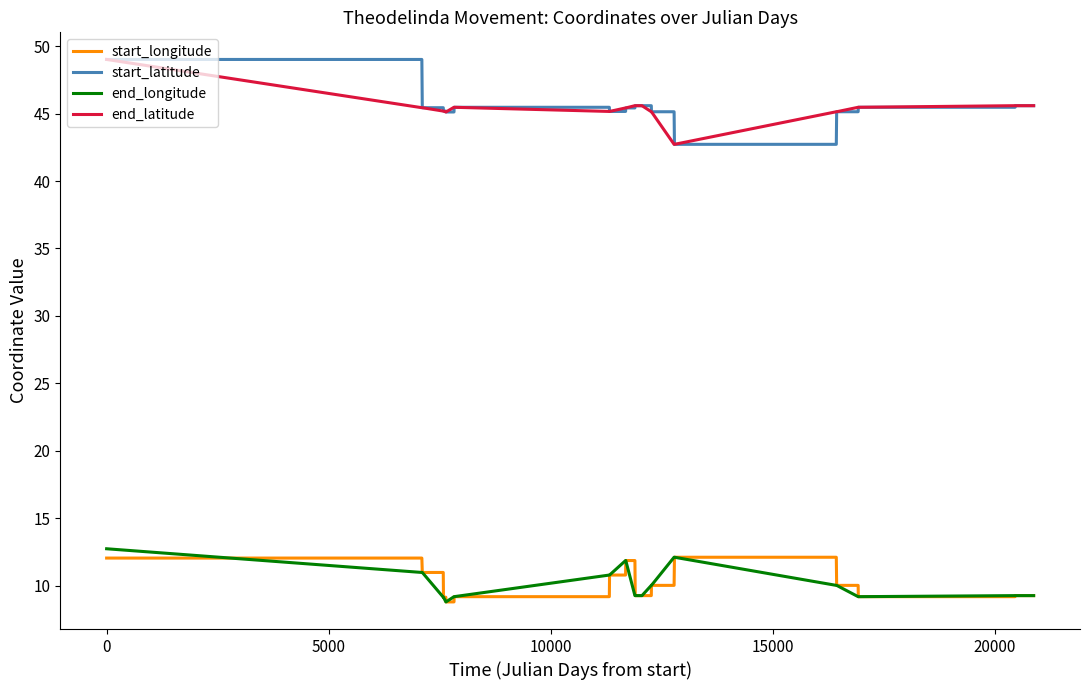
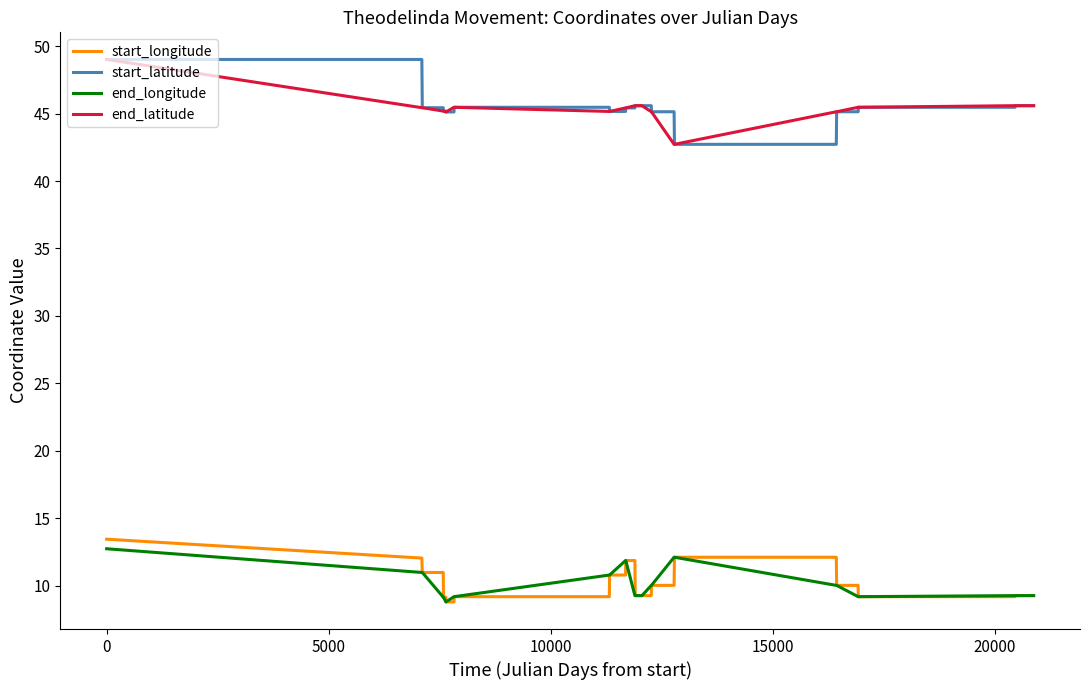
  {
    "start_longitude": {
-     "0": 12.1
+     "0": 13.5
    },
    "end_longitude": {
      "0": 12.7
    }
  }
